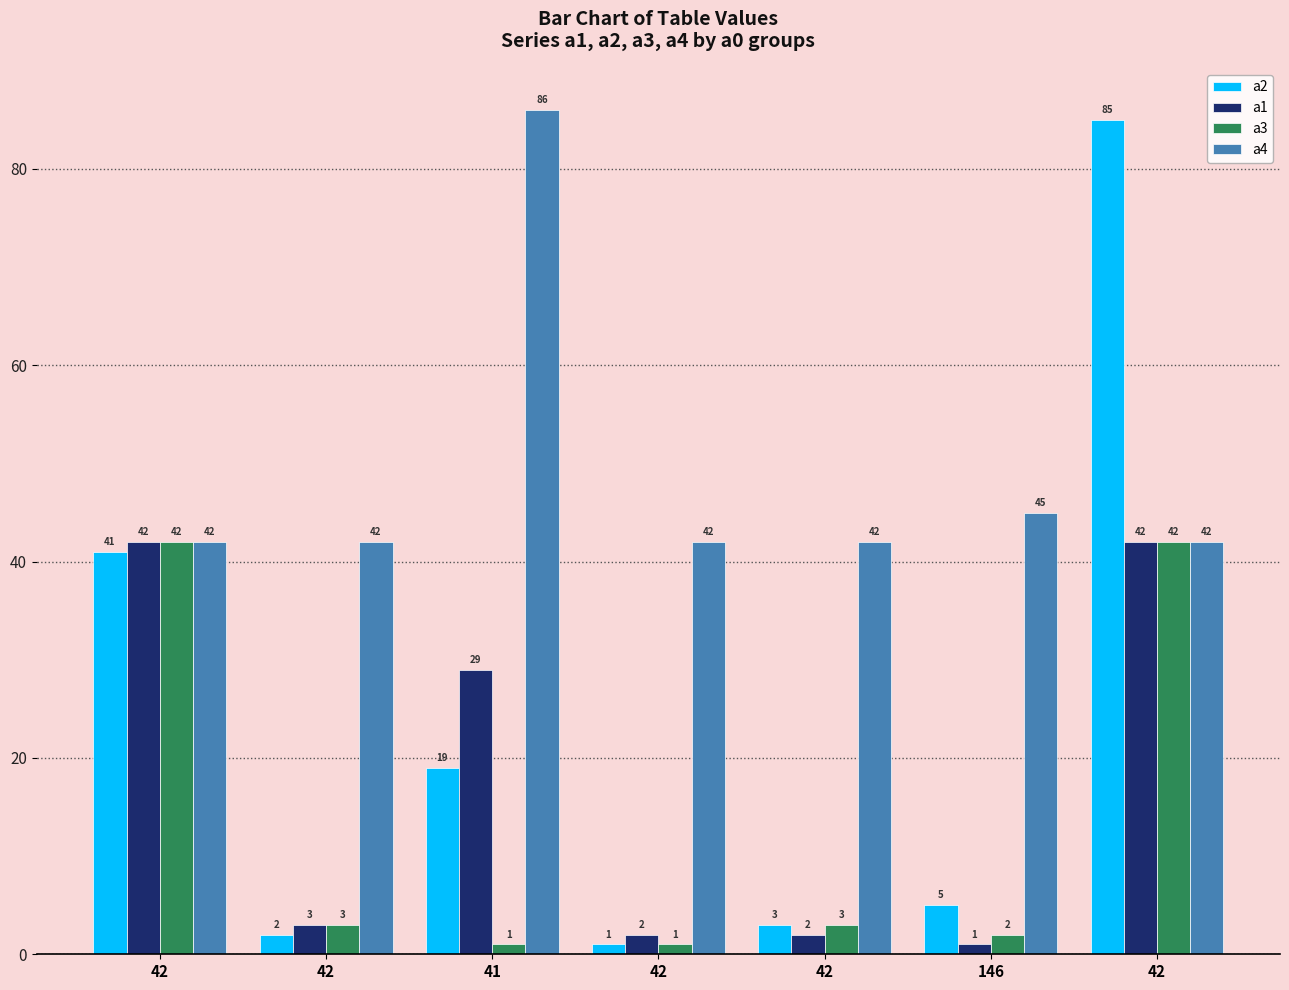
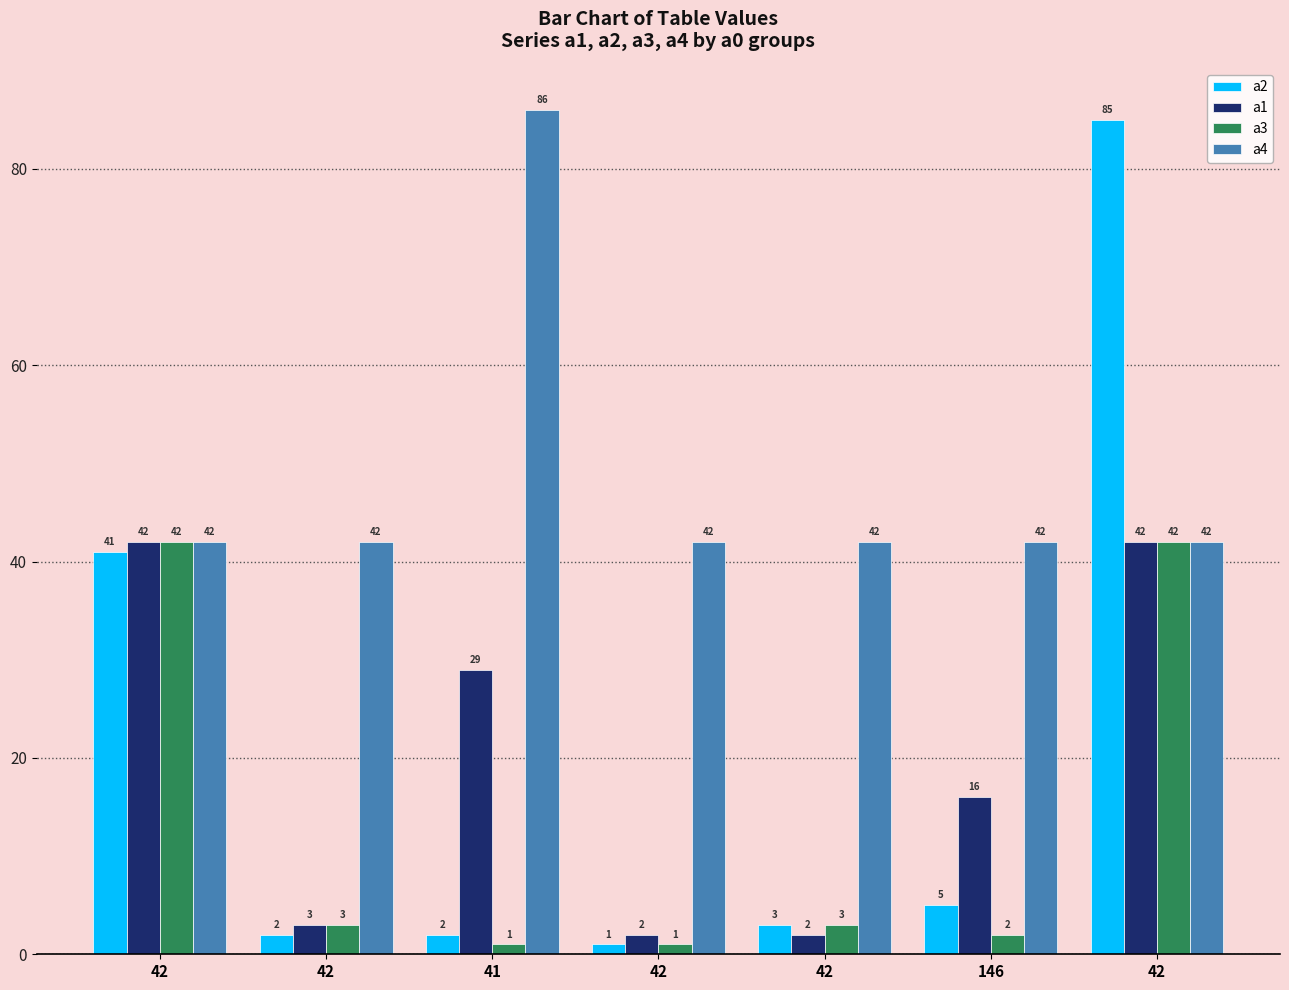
  {
    "a2": {
-     "41": 19,
+     "41": 2,
      "146": 5
    },
    "a1": {
      "41": 29,
-     "146": 1
+     "146": 16
    },
    "a3": {
      "41": 1,
      "146": 2
    },
    "a4": {
      "41": 86,
-     "146": 45
+     "146": 42
    }
  }
